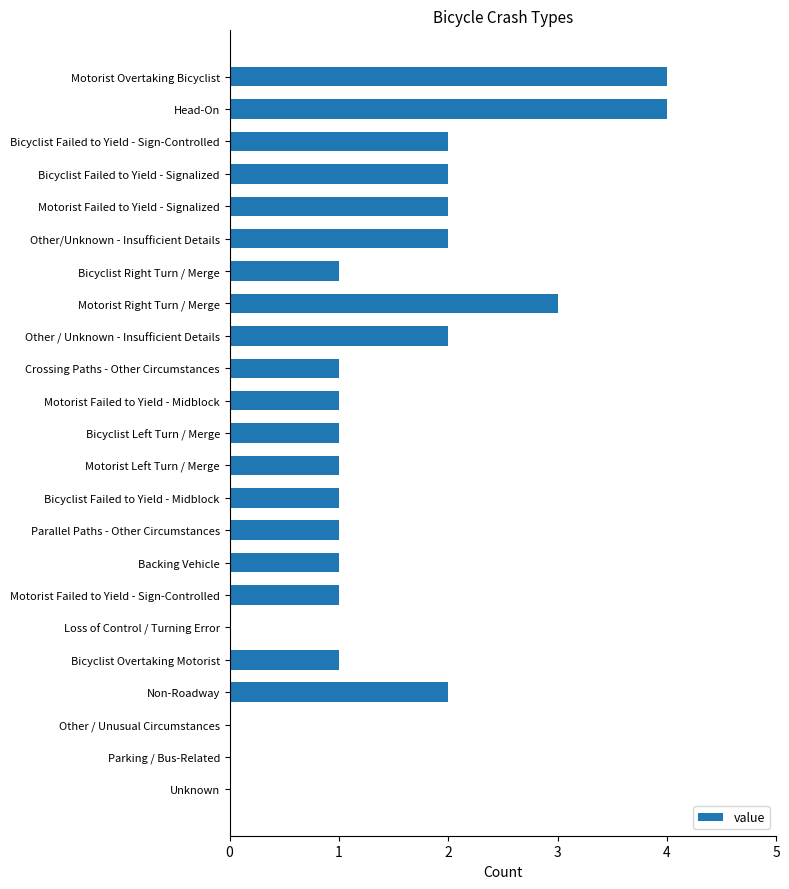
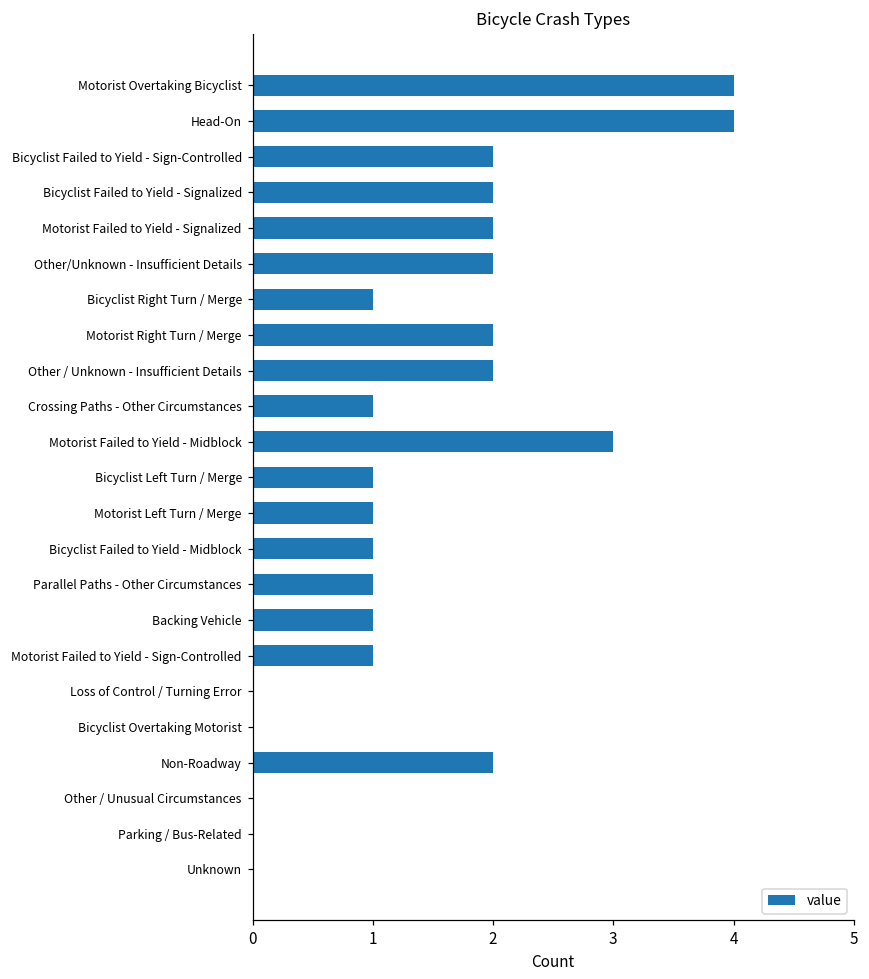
  {
    "Motorist Overtaking Bicyclist": 4,
    "Head-On": 4,
    "Bicyclist Failed to Yield - Sign-Controlled": 2,
    "Bicyclist Failed to Yield - Signalized": 2,
    "Motorist Failed to Yield - Signalized": 2,
    "Other/Unknown - Insufficient Details": 2,
    "Bicyclist Right Turn / Merge": 1,
-   "Motorist Right Turn / Merge": 3,
+   "Motorist Right Turn / Merge": 2,
    "Other / Unknown - Insufficient Details": 2,
    "Crossing Paths - Other Circumstances": 1,
-   "Motorist Failed to Yield - Midblock": 1,
+   "Motorist Failed to Yield - Midblock": 3,
    "Bicyclist Left Turn / Merge": 1,
    "Motorist Left Turn / Merge": 1,
    "Bicyclist Failed to Yield - Midblock": 1,
    "Parallel Paths - Other Circumstances": 1,
    "Backing Vehicle": 1,
    "Motorist Failed to Yield - Sign-Controlled": 1,
    "Loss of Control / Turning Error": 0,
-   "Bicyclist Overtaking Motorist": 1,
+   "Bicyclist Overtaking Motorist": 0,
    "Non-Roadway": 2,
    "Other / Unusual Circumstances": 0,
    "Parking / Bus-Related": 0,
    "Unknown": 0
  }
